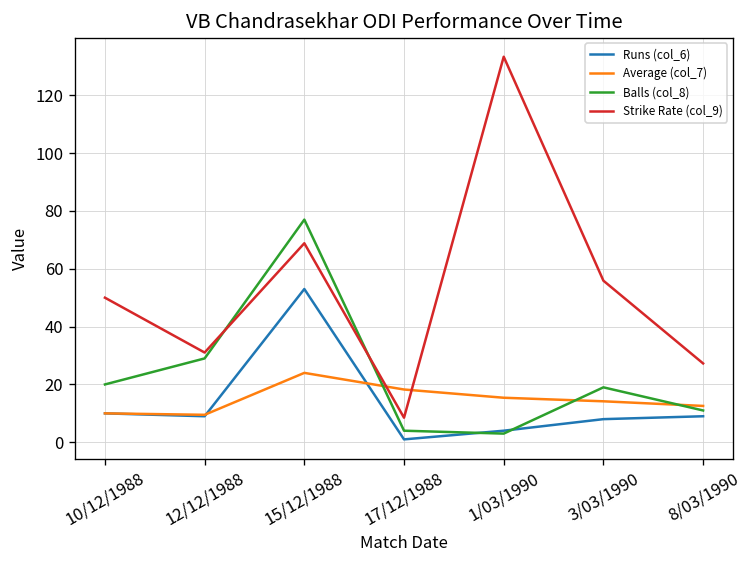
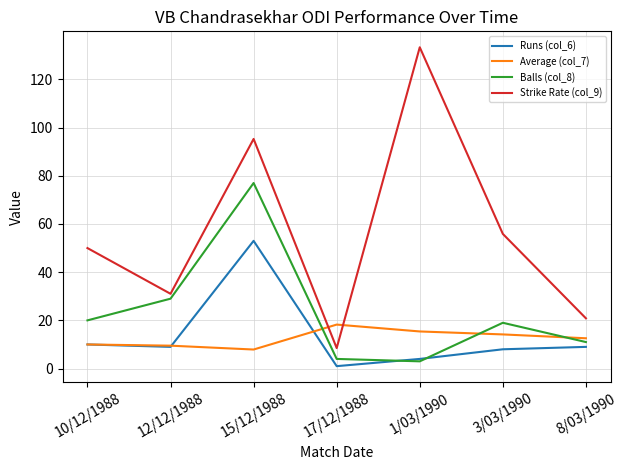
  {
    "Runs (col_6)": {
      "15/12/1988": 53,
      "17/12/1988": 1,
      "3/03/1990": 8,
      "8/03/1990": 9
    },
    "Average (col_7)": {
-     "15/12/1988": 24,
+     "15/12/1988": 8,
      "17/12/1988": 18,
      "1/03/1990": 15,
      "3/03/1990": 14,
      "8/03/1990": 13
    },
    "Balls (col_8)": {
      "10/12/1988": 20,
      "12/12/1988": 29,
      "15/12/1988": 77,
      "17/12/1988": 4,
      "3/03/1990": 19,
      "8/03/1990": 11
    },
    "Strike Rate (col_9)": {
      "10/12/1988": 50,
      "12/12/1988": 31,
-     "15/12/1988": 69,
+     "15/12/1988": 95,
      "17/12/1988": 9,
      "1/03/1990": 133,
      "3/03/1990": 56,
-     "8/03/1990": 27
+     "8/03/1990": 21
    }
  }
